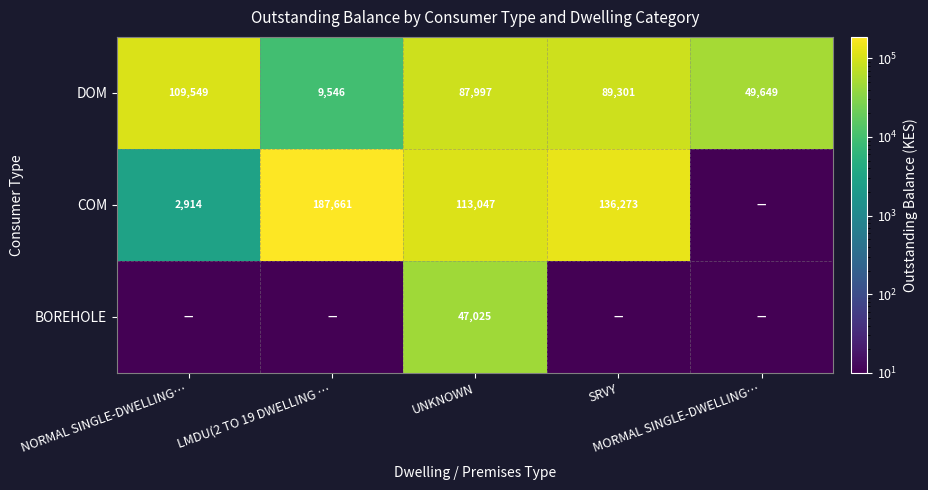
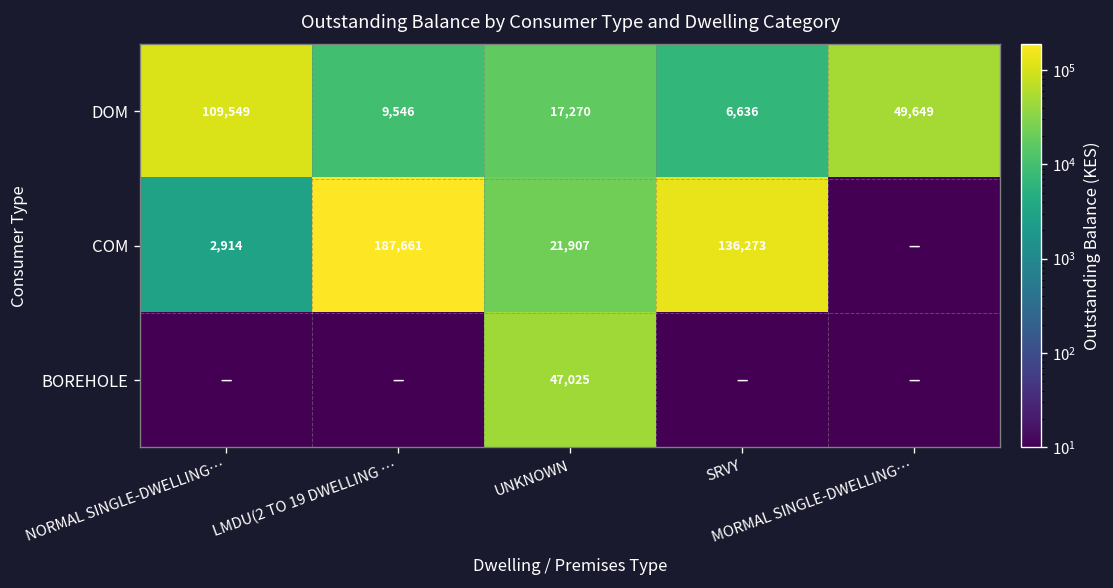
  {
    "DOM": {
      "NORMAL SINGLE-DWELLING…": "109,549",
      "LMDU(2 TO 19 DWELLING …": "9,546",
-     "UNKNOWN": "87,997",
-     "SRVY": "89,301",
+     "UNKNOWN": "17,270",
+     "SRVY": "6,636",
      "MORMAL SINGLE-DWELLING…": "49,649"
    },
    "COM": {
      "NORMAL SINGLE-DWELLING…": "2,914",
      "LMDU(2 TO 19 DWELLING …": "187,661",
-     "UNKNOWN": "113,047",
+     "UNKNOWN": "21,907",
      "SRVY": "136,273"
    },
    "BOREHOLE": {
      "UNKNOWN": "47,025"
    }
  }
